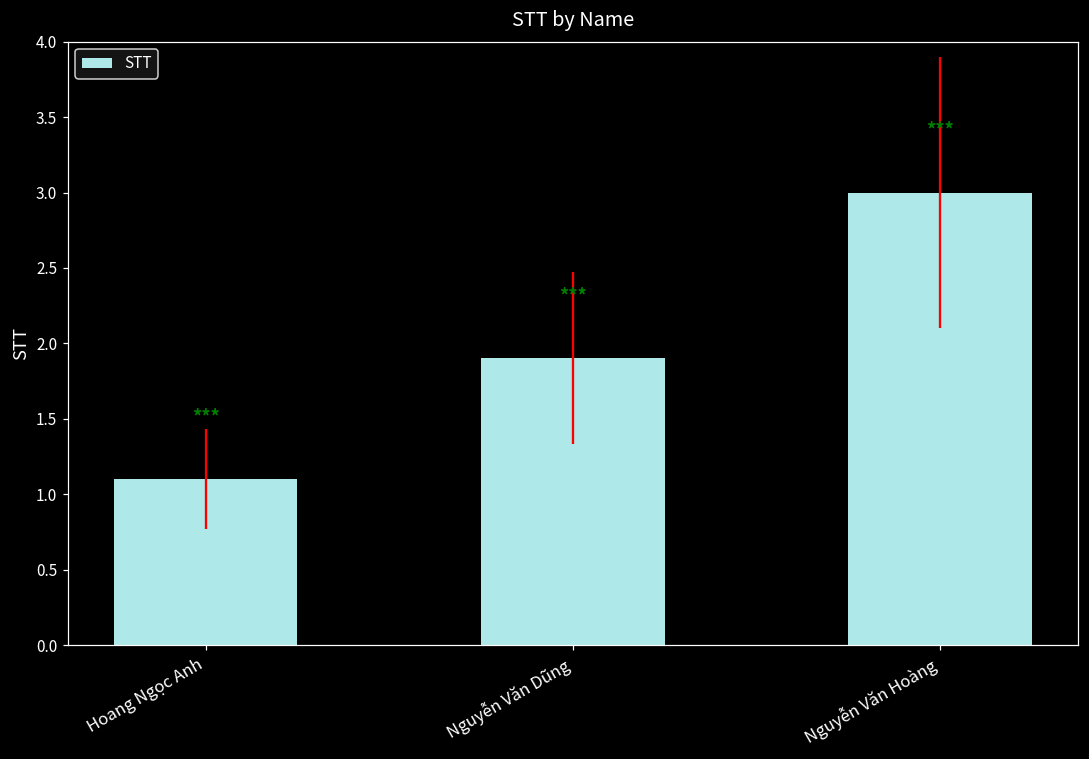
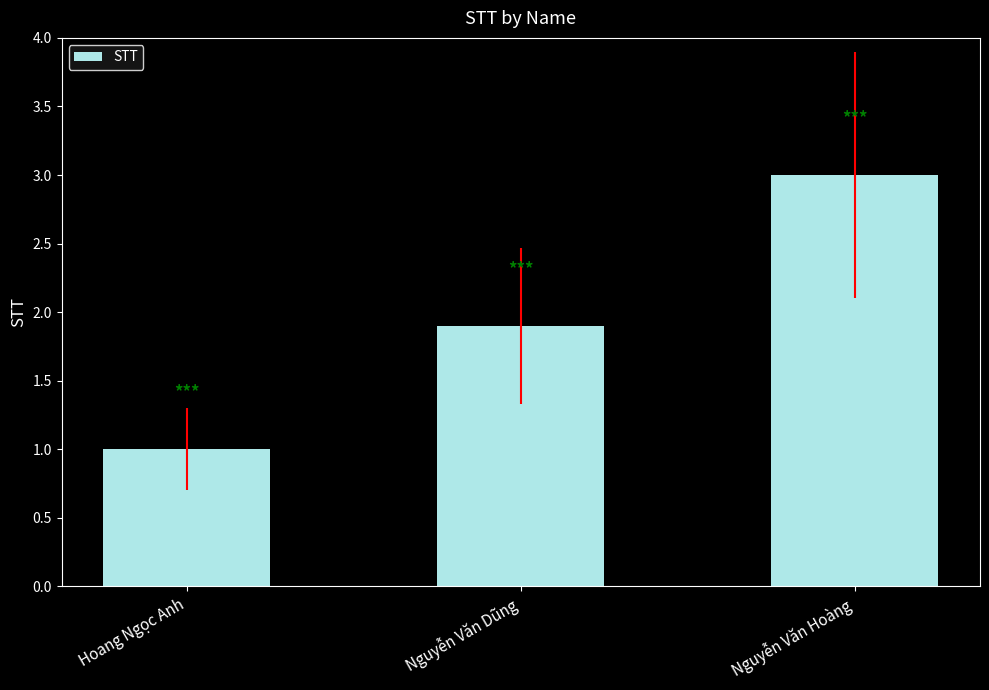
  {
-   "Hoang Ngọc Anh": 1.1,
+   "Hoang Ngọc Anh": 1.0,
    "Nguyễn Văn Dũng": 1.9,
    "Nguyễn Văn Hoàng": 3.0
  }
